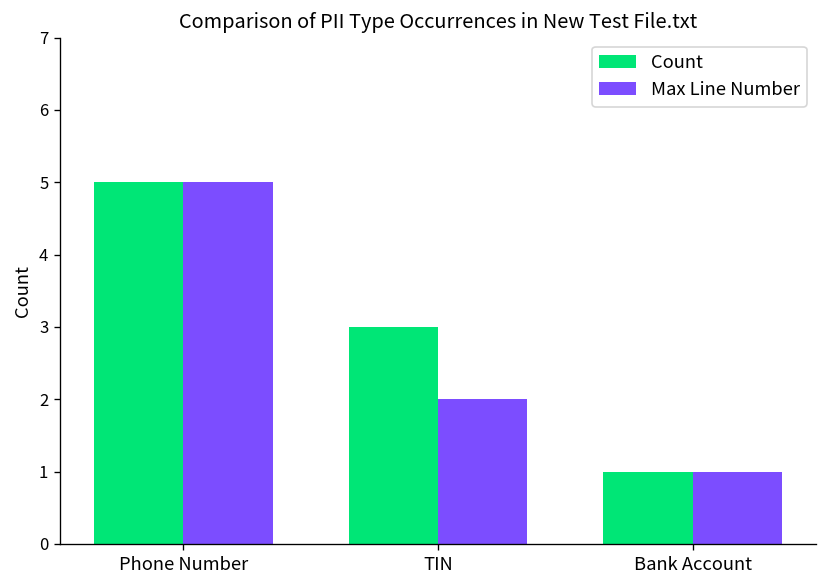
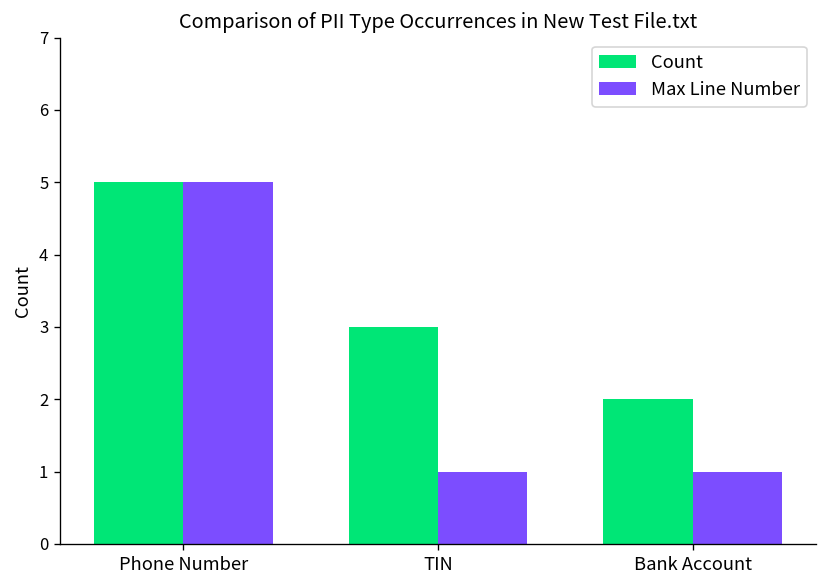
  {
    "Count": {
      "Phone Number": 5,
      "TIN": 3,
-     "Bank Account": 1
+     "Bank Account": 2
    },
    "Max Line Number": {
      "Phone Number": 5,
-     "TIN": 2,
+     "TIN": 1,
      "Bank Account": 1
    }
  }
